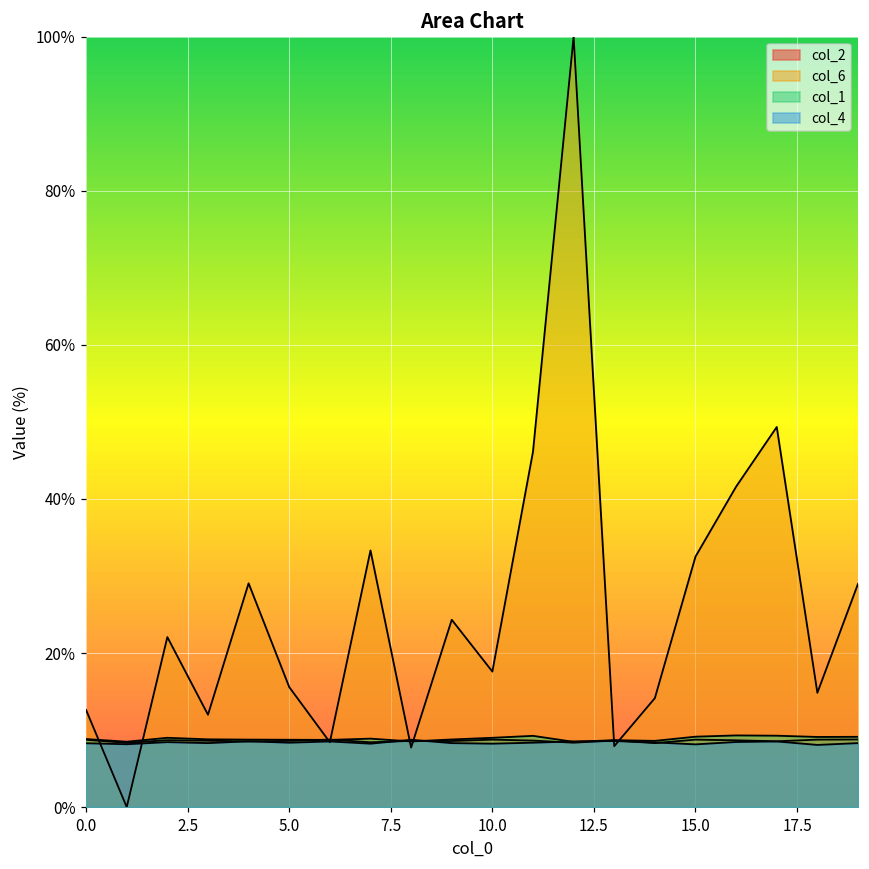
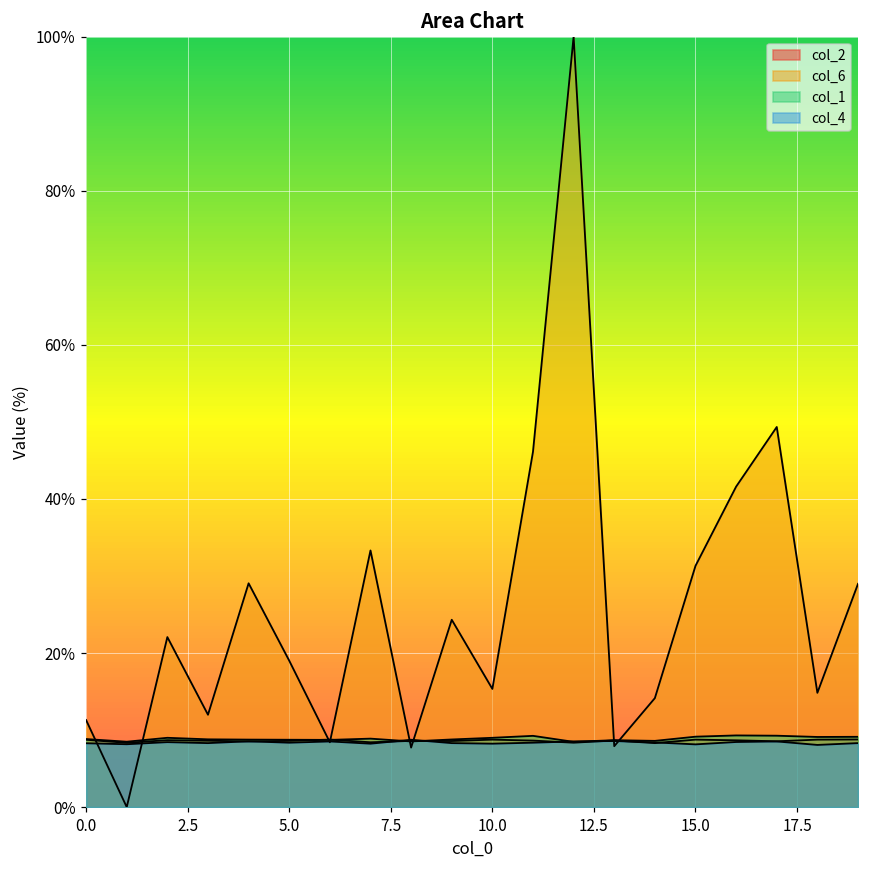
  {
    "col_2": {
      "15.0": "9%"
    },
    "col_6": {
-     "0.0": "13%",
-     "5.0": "16%",
-     "10.0": "18%",
-     "15.0": "33%"
+     "0.0": "11%",
+     "5.0": "19%",
+     "10.0": "15%",
+     "15.0": "31%"
    },
    "col_1": {
      "15.0": "9%"
    },
    "col_4": {
      "0.0": "8%",
      "10.0": "8%",
      "15.0": "8%"
    }
  }
